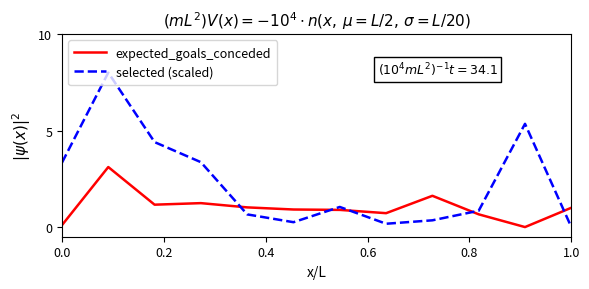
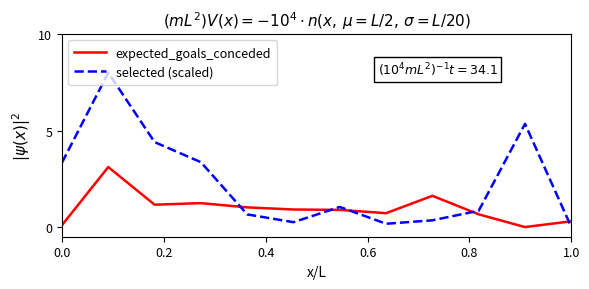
  {
    "expected_goals_conceded": {
      "0.0": 0.1,
-     "1.0": 1.0
+     "1.0": 0.3
    },
    "selected (scaled)": {
      "0.0": 3.3,
      "1.0": 0.0
    }
  }
